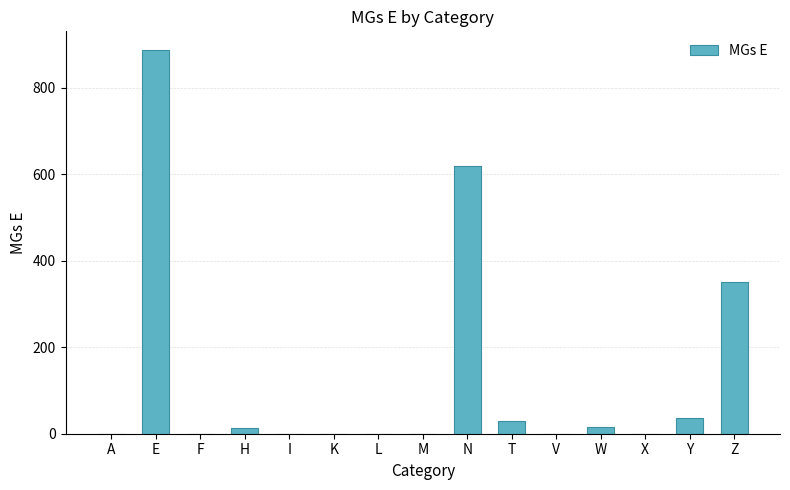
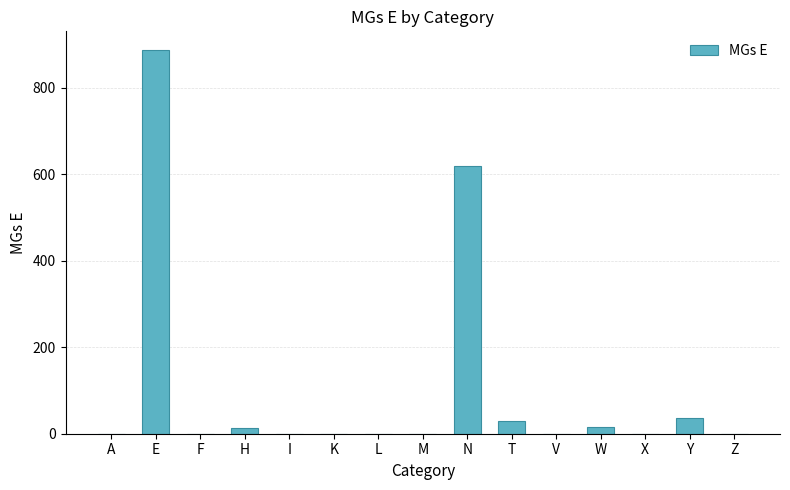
  {
    "A": 0,
    "E": 890,
    "F": 0,
    "H": 10,
    "I": 0,
    "K": 0,
    "L": 0,
    "M": 0,
    "N": 620,
    "T": 30,
    "V": 0,
    "W": 20,
    "X": 0,
    "Y": 40,
-   "Z": 350
+   "Z": 0
  }
